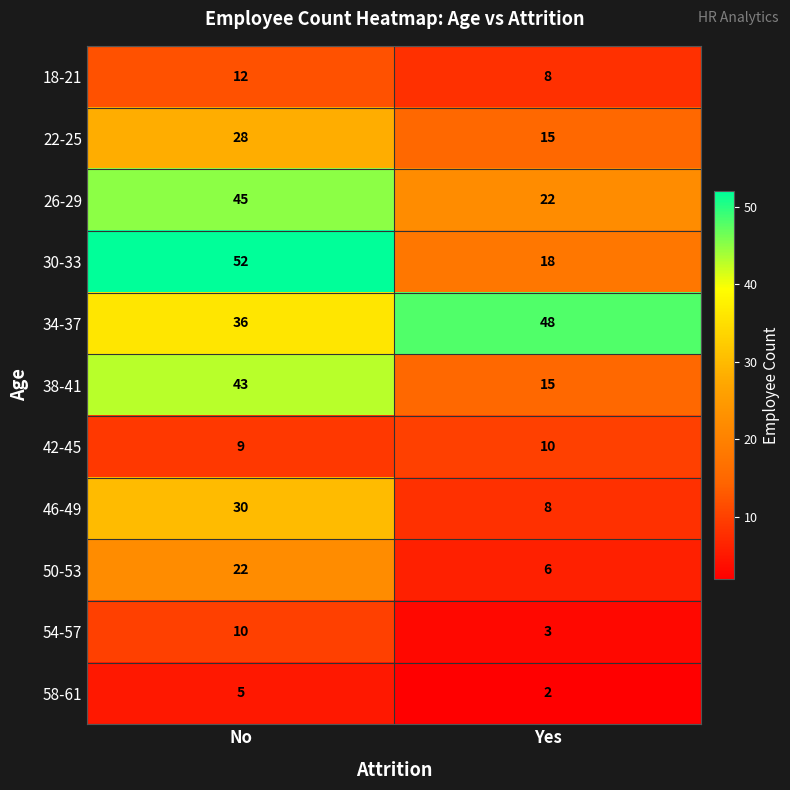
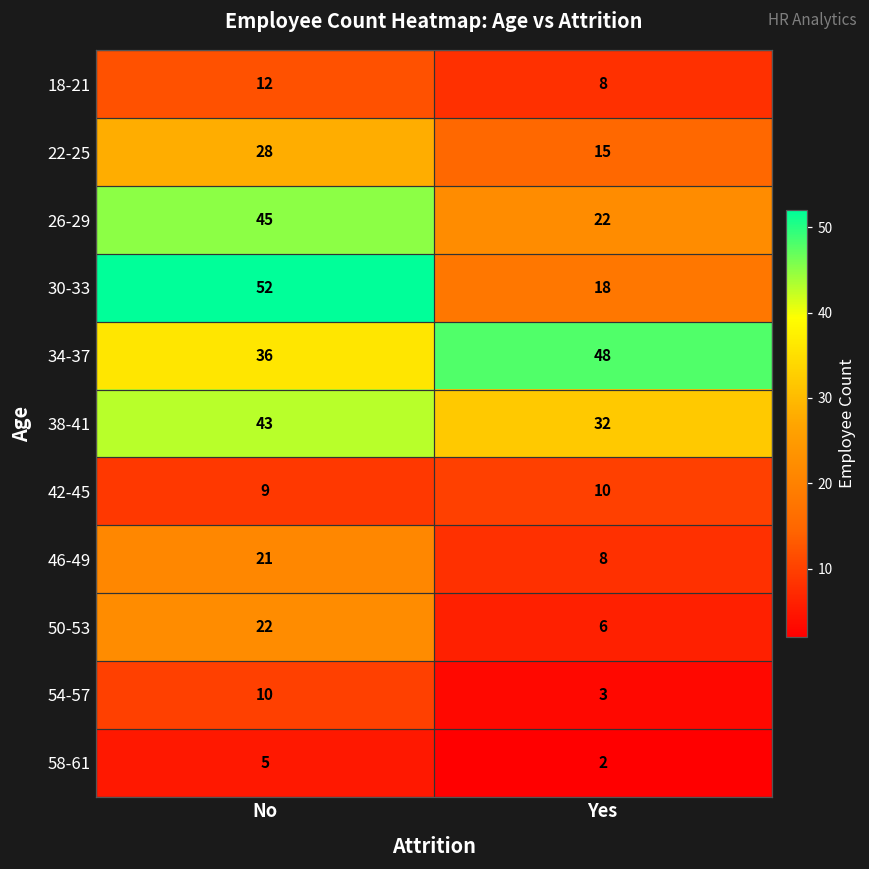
  {
    "18-21": {
      "No": 12,
      "Yes": 8
    },
    "22-25": {
      "No": 28,
      "Yes": 15
    },
    "26-29": {
      "No": 45,
      "Yes": 22
    },
    "30-33": {
      "No": 52,
      "Yes": 18
    },
    "34-37": {
      "No": 36,
      "Yes": 48
    },
    "38-41": {
      "No": 43,
-     "Yes": 15
+     "Yes": 32
    },
    "42-45": {
      "No": 9,
      "Yes": 10
    },
    "46-49": {
-     "No": 30,
+     "No": 21,
      "Yes": 8
    },
    "50-53": {
      "No": 22,
      "Yes": 6
    },
    "54-57": {
      "No": 10,
      "Yes": 3
    },
    "58-61": {
      "No": 5,
      "Yes": 2
    }
  }
